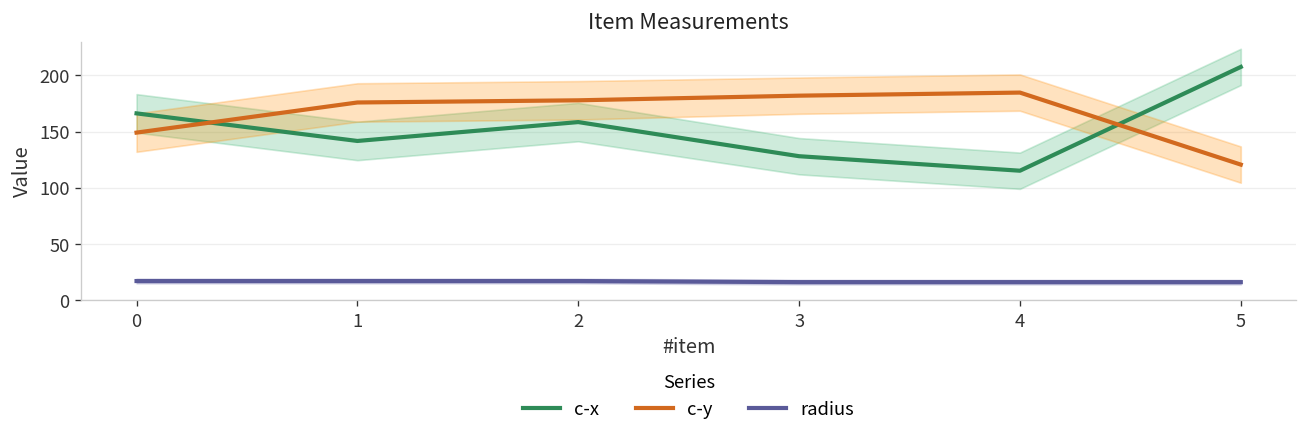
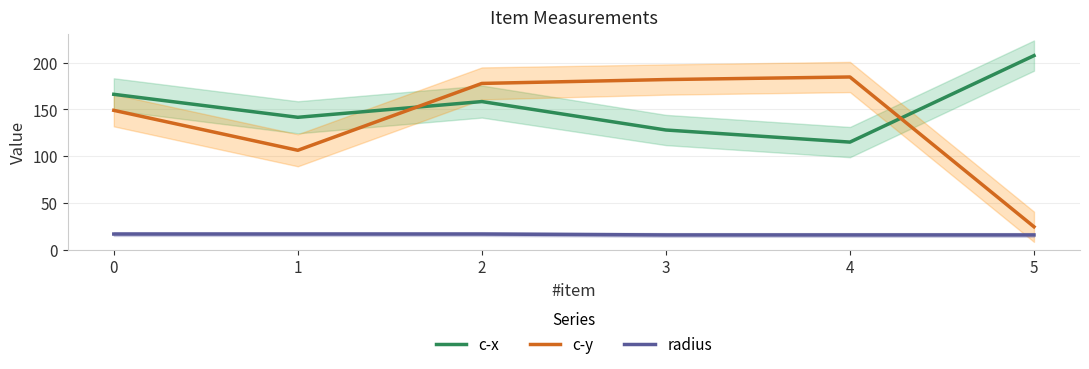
  {
    "c-y": {
      "0": 150,
-     "1": 180,
+     "1": 110,
      "3": 180,
      "4": 180,
-     "5": 120
+     "5": 20
    }
  }
